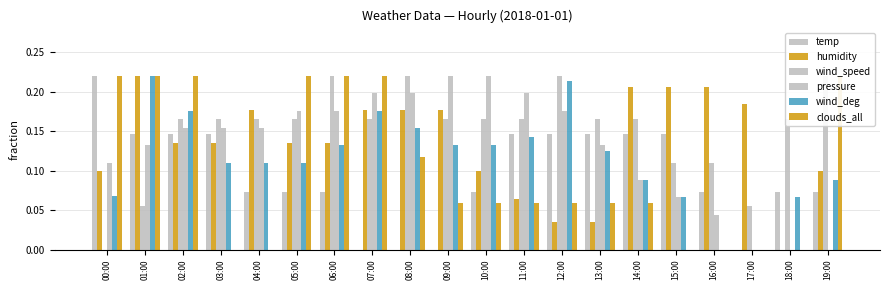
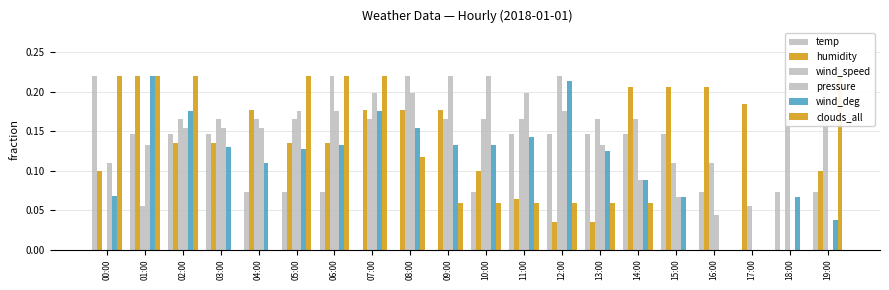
  {
    "wind_deg": {
      "00:00": 0.07,
      "01:00": 0.22,
      "02:00": 0.18,
-     "03:00": 0.11,
+     "03:00": 0.13,
      "04:00": 0.11,
-     "05:00": 0.11,
+     "05:00": 0.13,
      "06:00": 0.13,
      "07:00": 0.18,
      "08:00": 0.15,
      "09:00": 0.13,
      "10:00": 0.13,
      "11:00": 0.14,
      "12:00": 0.21,
      "13:00": 0.13,
      "14:00": 0.09,
      "15:00": 0.07,
      "16:00": 0.00,
      "17:00": 0.00,
      "18:00": 0.07,
-     "19:00": 0.09
+     "19:00": 0.04
    }
  }
